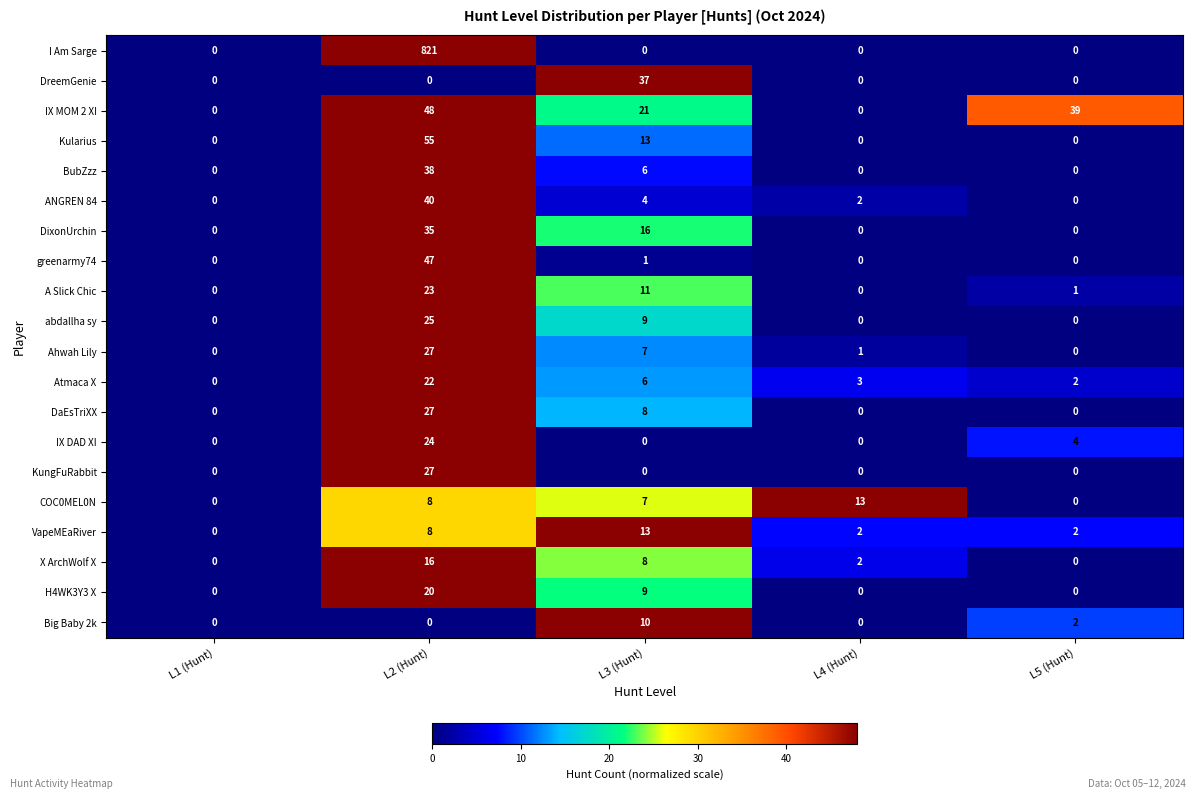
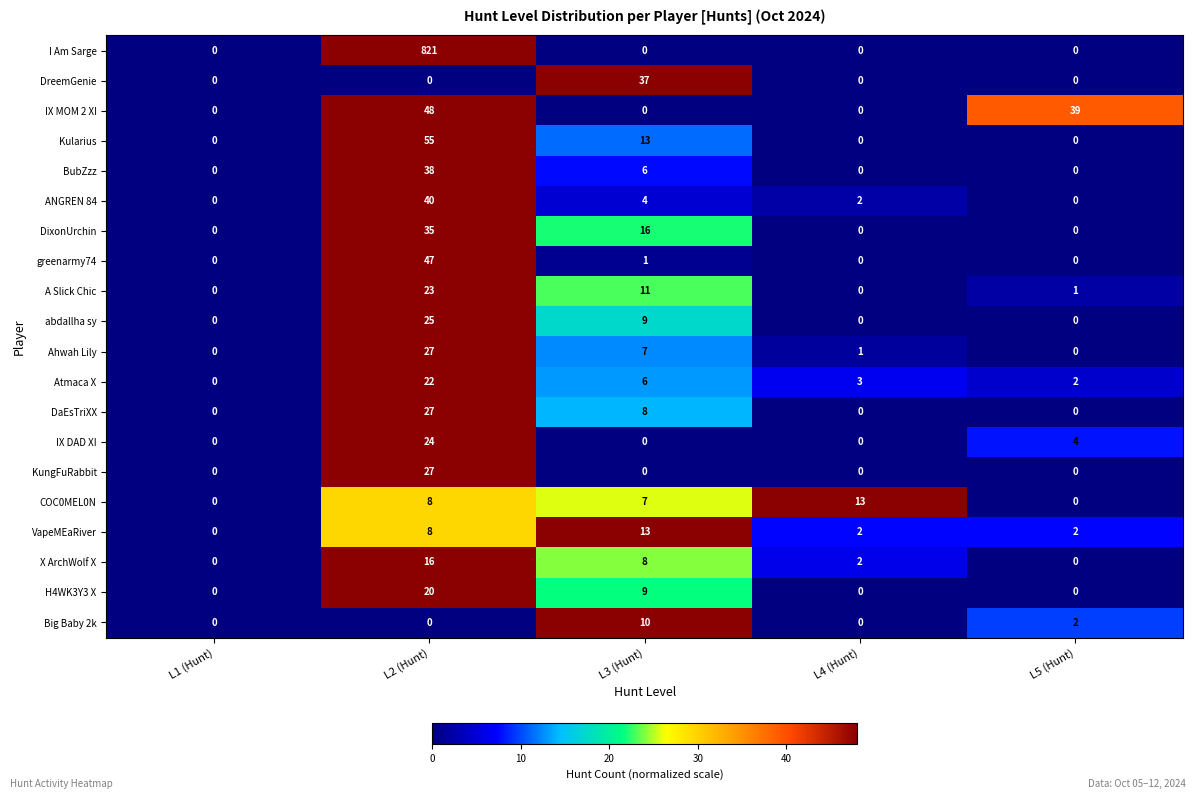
  {
    "I Am Sarge": {
      "L1 (Hunt)": 0,
      "L2 (Hunt)": 821,
      "L3 (Hunt)": 0,
      "L4 (Hunt)": 0,
      "L5 (Hunt)": 0
    },
    "DreemGenie": {
      "L1 (Hunt)": 0,
      "L2 (Hunt)": 0,
      "L3 (Hunt)": 37,
      "L4 (Hunt)": 0,
      "L5 (Hunt)": 0
    },
    "IX MOM 2 XI": {
      "L1 (Hunt)": 0,
      "L2 (Hunt)": 48,
-     "L3 (Hunt)": 21,
+     "L3 (Hunt)": 0,
      "L4 (Hunt)": 0,
      "L5 (Hunt)": 39
    },
    "Kularius": {
      "L1 (Hunt)": 0,
      "L2 (Hunt)": 55,
      "L3 (Hunt)": 13,
      "L4 (Hunt)": 0,
      "L5 (Hunt)": 0
    },
    "BubZzz": {
      "L1 (Hunt)": 0,
      "L2 (Hunt)": 38,
      "L3 (Hunt)": 6,
      "L4 (Hunt)": 0,
      "L5 (Hunt)": 0
    },
    "ANGREN 84": {
      "L1 (Hunt)": 0,
      "L2 (Hunt)": 40,
      "L3 (Hunt)": 4,
      "L4 (Hunt)": 2,
      "L5 (Hunt)": 0
    },
    "DixonUrchin": {
      "L1 (Hunt)": 0,
      "L2 (Hunt)": 35,
      "L3 (Hunt)": 16,
      "L4 (Hunt)": 0,
      "L5 (Hunt)": 0
    },
    "greenarmy74": {
      "L1 (Hunt)": 0,
      "L2 (Hunt)": 47,
      "L3 (Hunt)": 1,
      "L4 (Hunt)": 0,
      "L5 (Hunt)": 0
    },
    "A Slick Chic": {
      "L1 (Hunt)": 0,
      "L2 (Hunt)": 23,
      "L3 (Hunt)": 11,
      "L4 (Hunt)": 0,
      "L5 (Hunt)": 1
    },
    "abdallha sy": {
      "L1 (Hunt)": 0,
      "L2 (Hunt)": 25,
      "L3 (Hunt)": 9,
      "L4 (Hunt)": 0,
      "L5 (Hunt)": 0
    },
    "Ahwah Lily": {
      "L1 (Hunt)": 0,
      "L2 (Hunt)": 27,
      "L3 (Hunt)": 7,
      "L4 (Hunt)": 1,
      "L5 (Hunt)": 0
    },
    "Atmaca X": {
      "L1 (Hunt)": 0,
      "L2 (Hunt)": 22,
      "L3 (Hunt)": 6,
      "L4 (Hunt)": 3,
      "L5 (Hunt)": 2
    },
    "DaEsTriXX": {
      "L1 (Hunt)": 0,
      "L2 (Hunt)": 27,
      "L3 (Hunt)": 8,
      "L4 (Hunt)": 0,
      "L5 (Hunt)": 0
    },
    "IX DAD XI": {
      "L1 (Hunt)": 0,
      "L2 (Hunt)": 24,
      "L3 (Hunt)": 0,
      "L4 (Hunt)": 0,
      "L5 (Hunt)": 4
    },
    "KungFuRabbit": {
      "L1 (Hunt)": 0,
      "L2 (Hunt)": 27,
      "L3 (Hunt)": 0,
      "L4 (Hunt)": 0,
      "L5 (Hunt)": 0
    },
    "COC0MEL0N": {
      "L1 (Hunt)": 0,
      "L2 (Hunt)": 8,
      "L3 (Hunt)": 7,
      "L4 (Hunt)": 13,
      "L5 (Hunt)": 0
    },
    "VapeMEaRiver": {
      "L1 (Hunt)": 0,
      "L2 (Hunt)": 8,
      "L3 (Hunt)": 13,
      "L4 (Hunt)": 2,
      "L5 (Hunt)": 2
    },
    "X ArchWolf X": {
      "L1 (Hunt)": 0,
      "L2 (Hunt)": 16,
      "L3 (Hunt)": 8,
      "L4 (Hunt)": 2,
      "L5 (Hunt)": 0
    },
    "H4WK3Y3 X": {
      "L1 (Hunt)": 0,
      "L2 (Hunt)": 20,
      "L3 (Hunt)": 9,
      "L4 (Hunt)": 0,
      "L5 (Hunt)": 0
    },
    "Big Baby 2k": {
      "L1 (Hunt)": 0,
      "L2 (Hunt)": 0,
      "L3 (Hunt)": 10,
      "L4 (Hunt)": 0,
      "L5 (Hunt)": 2
    }
  }
